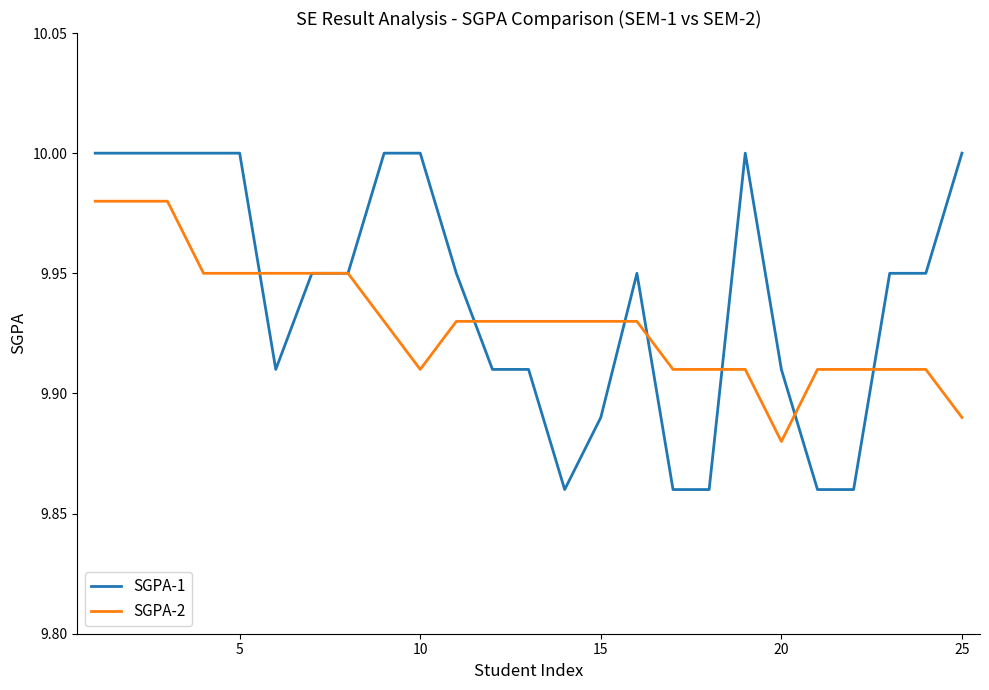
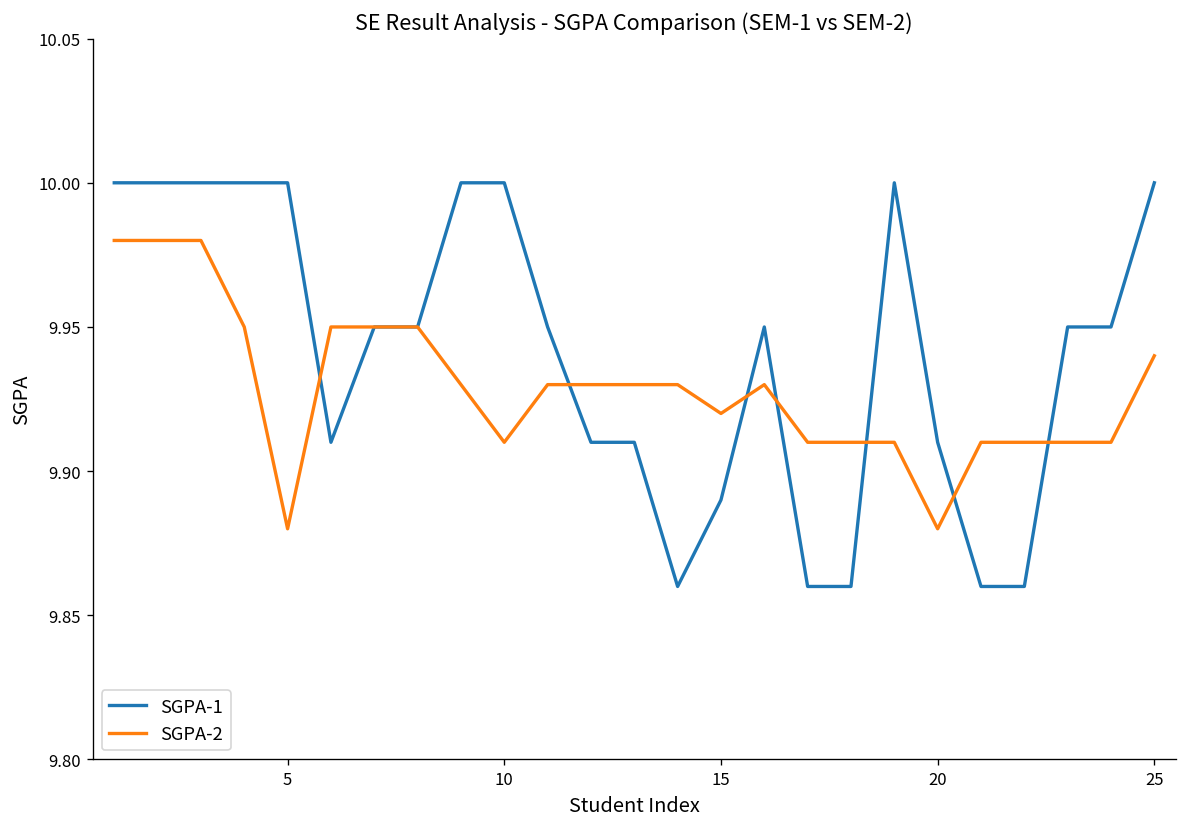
  {
    "SGPA-1": {
      "5": 10.00,
      "10": 10.00,
      "15": 9.89,
      "20": 9.91,
      "25": 10.00
    },
    "SGPA-2": {
-     "5": 9.95,
+     "5": 9.88,
      "10": 9.91,
-     "15": 9.93,
+     "15": 9.92,
      "20": 9.88,
-     "25": 9.89
+     "25": 9.94
    }
  }
